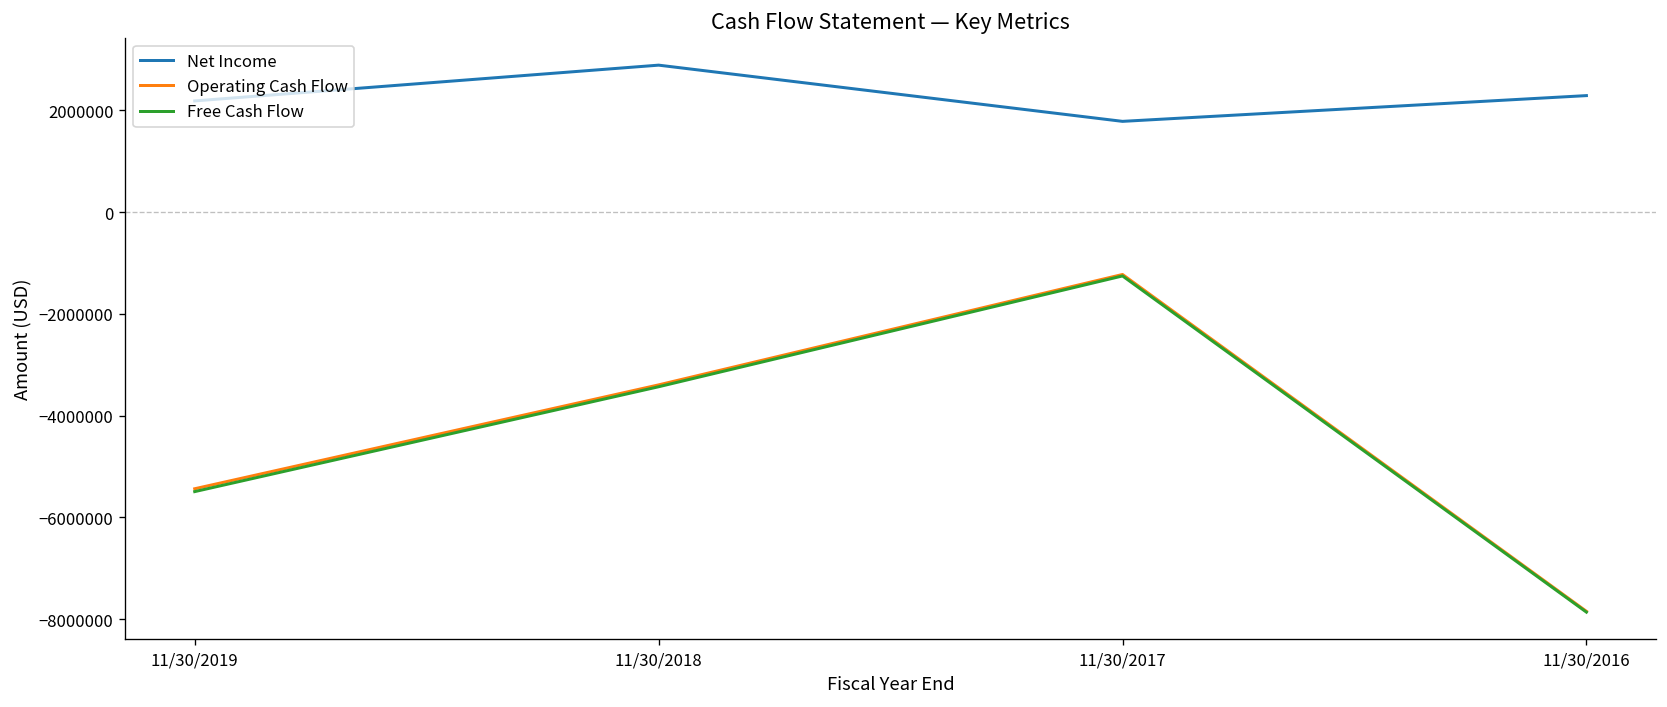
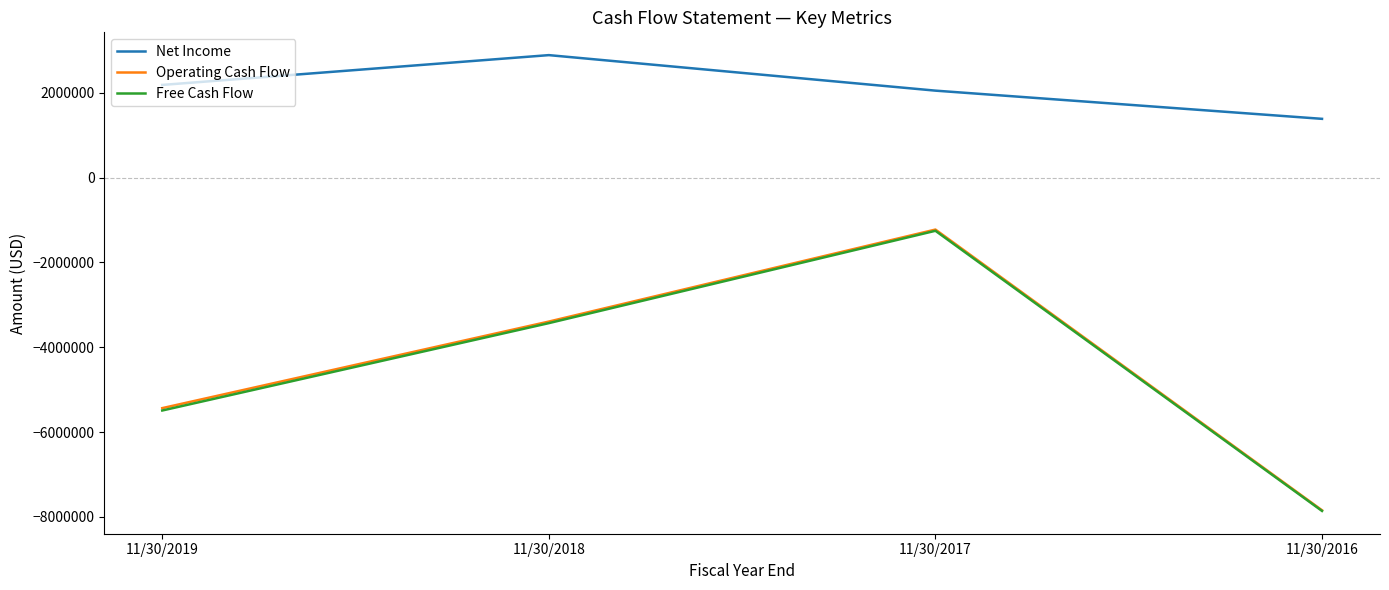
  {
    "Net Income": {
      "11/30/2018": 2900000,
-     "11/30/2017": 1800000,
-     "11/30/2016": 2300000
+     "11/30/2017": 2000000,
+     "11/30/2016": 1400000
    }
  }
